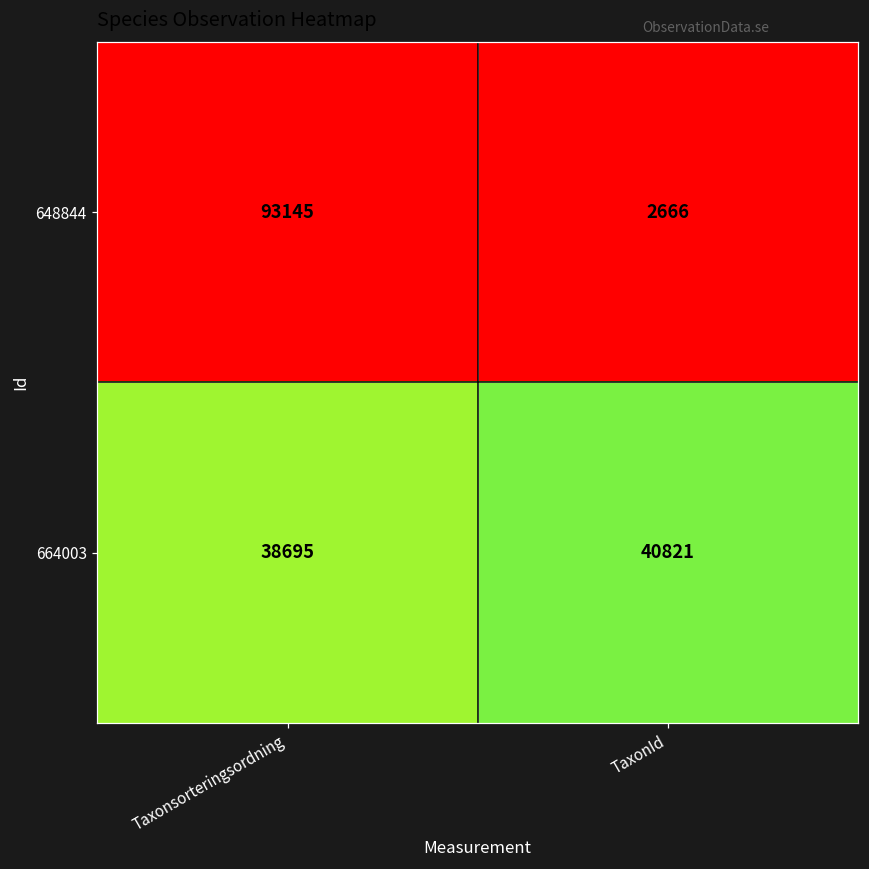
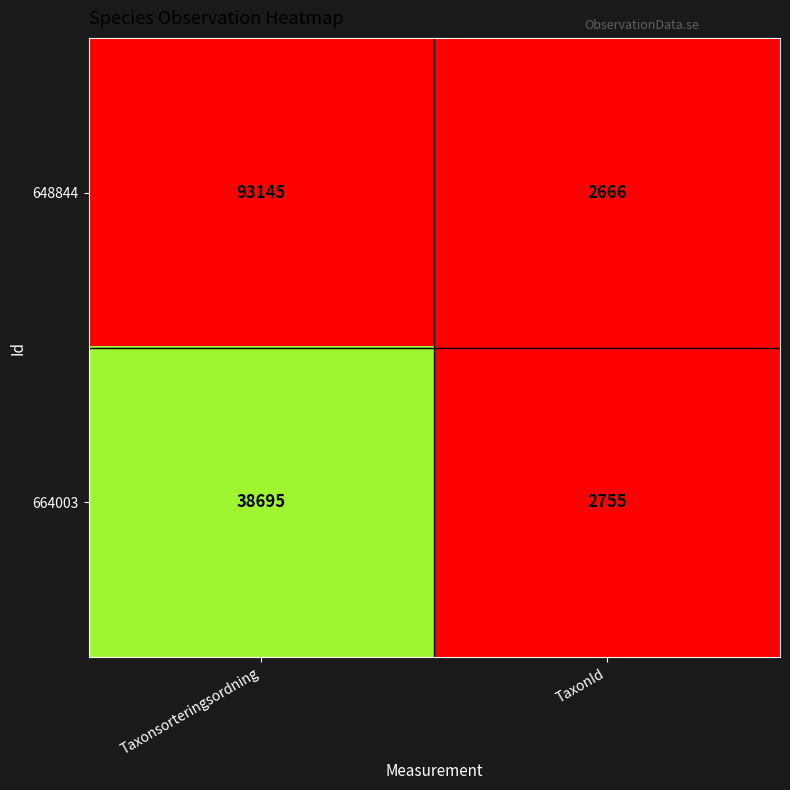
  {
    "648844": {
      "Taxonsorteringsordning": 93145,
      "TaxonId": 2666
    },
    "664003": {
      "Taxonsorteringsordning": 38695,
-     "TaxonId": 40821
+     "TaxonId": 2755
    }
  }
